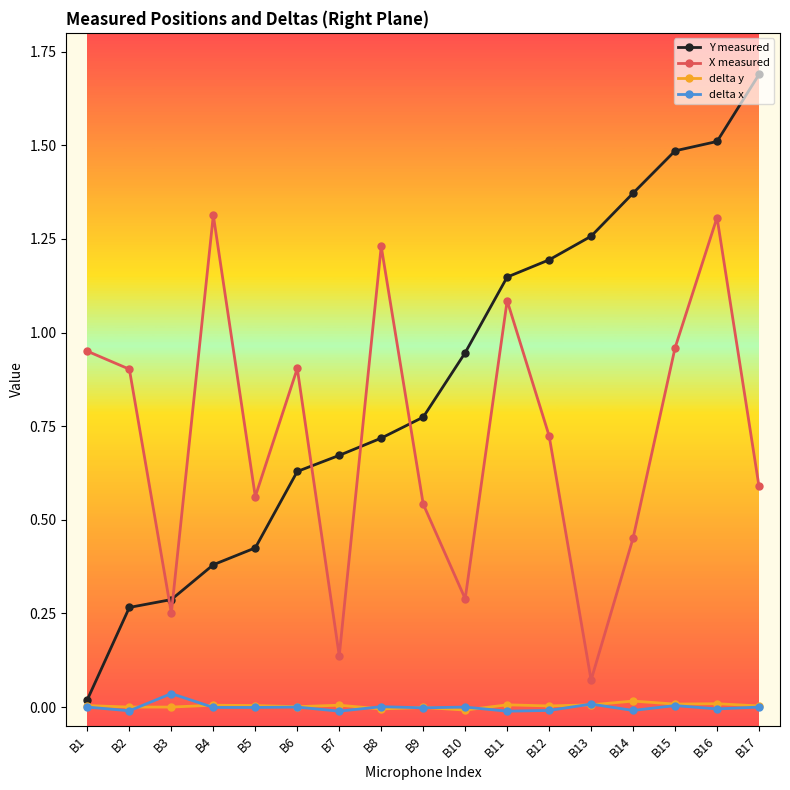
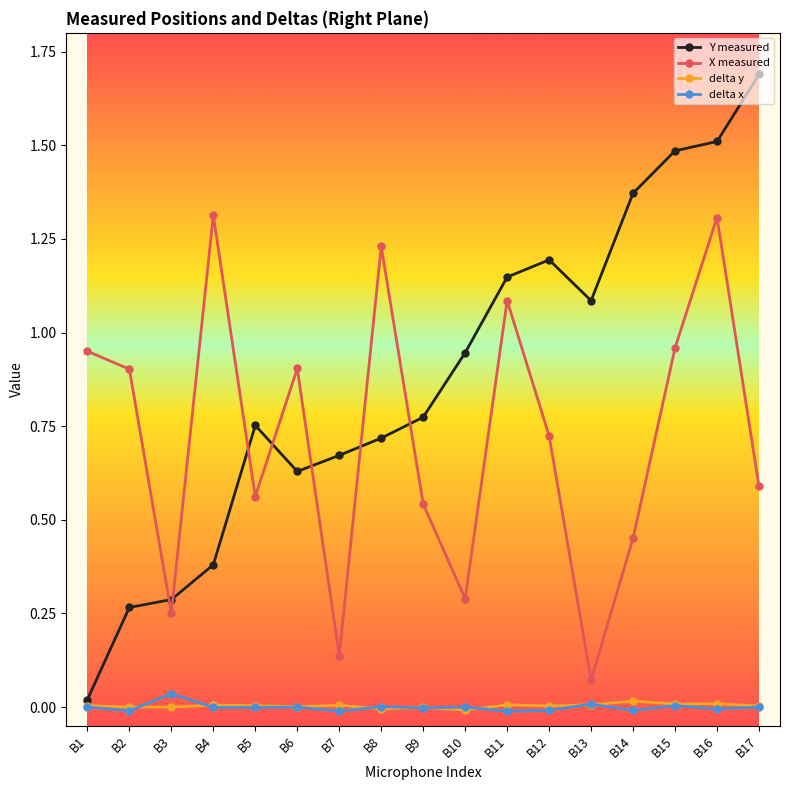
  {
    "Y measured": {
      "B1": 0.02,
      "B2": 0.27,
      "B3": 0.29,
      "B4": 0.38,
-     "B5": 0.43,
+     "B5": 0.75,
      "B6": 0.63,
      "B7": 0.67,
      "B8": 0.72,
      "B9": 0.77,
      "B10": 0.95,
      "B11": 1.15,
      "B12": 1.19,
-     "B13": 1.26,
+     "B13": 1.09,
      "B14": 1.37,
      "B15": 1.49,
      "B16": 1.51
    },
    "X measured": {
      "B1": 0.95,
      "B2": 0.90,
      "B3": 0.25,
      "B4": 1.31,
      "B5": 0.56,
      "B6": 0.90,
      "B7": 0.14,
      "B8": 1.23,
      "B9": 0.54,
      "B10": 0.29,
      "B11": 1.09,
      "B12": 0.72,
      "B13": 0.07,
      "B14": 0.45,
      "B15": 0.96,
      "B16": 1.31,
      "B17": 0.59
    },
    "delta y": {
      "B2": 0.00,
      "B3": 0.00,
      "B7": 0.01,
      "B10": -0.01,
      "B11": 0.01,
      "B12": 0.00,
      "B14": 0.02,
      "B16": 0.01
    },
    "delta x": {
      "B2": -0.01,
      "B3": 0.04,
      "B7": -0.01,
      "B10": 0.00,
      "B11": -0.01,
      "B12": -0.01,
      "B14": -0.01,
      "B16": -0.01
    }
  }
